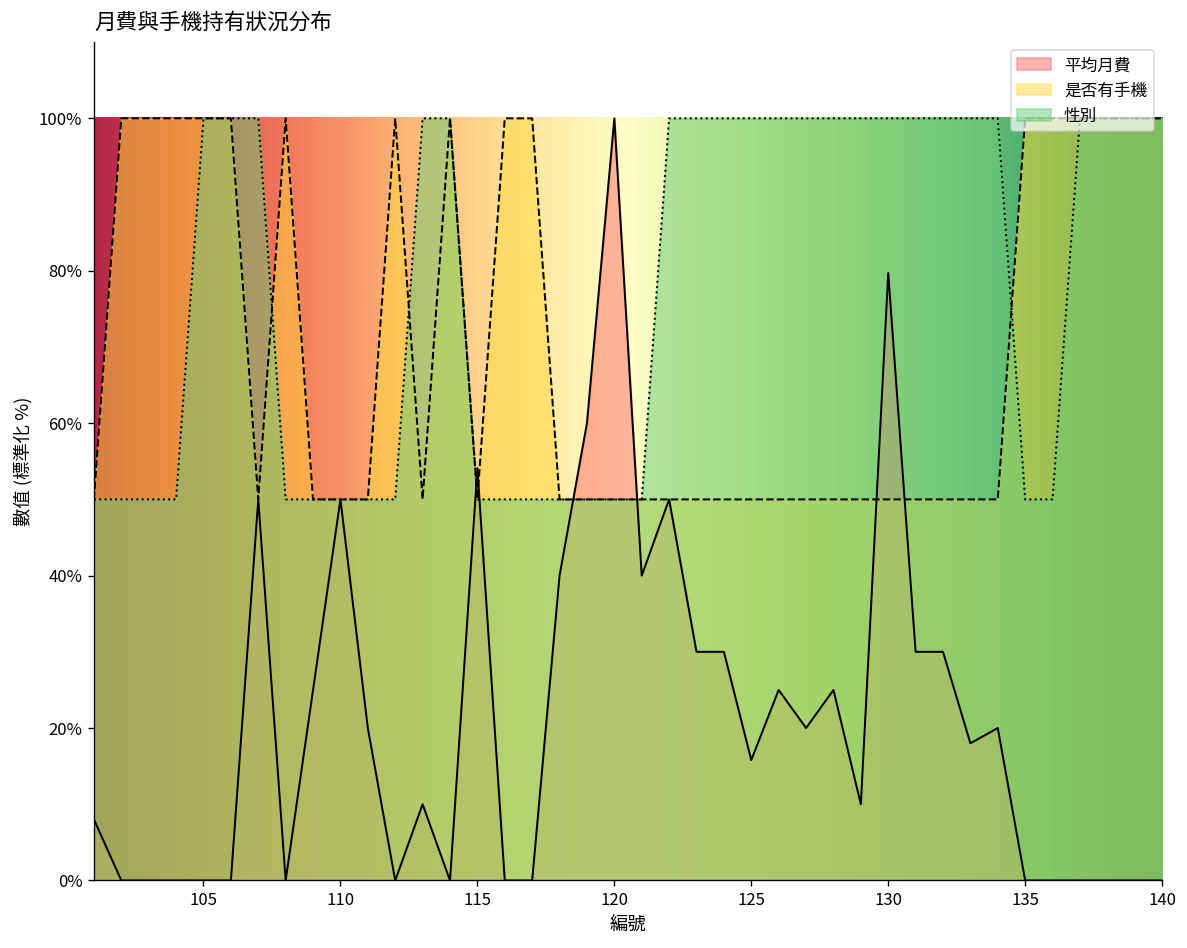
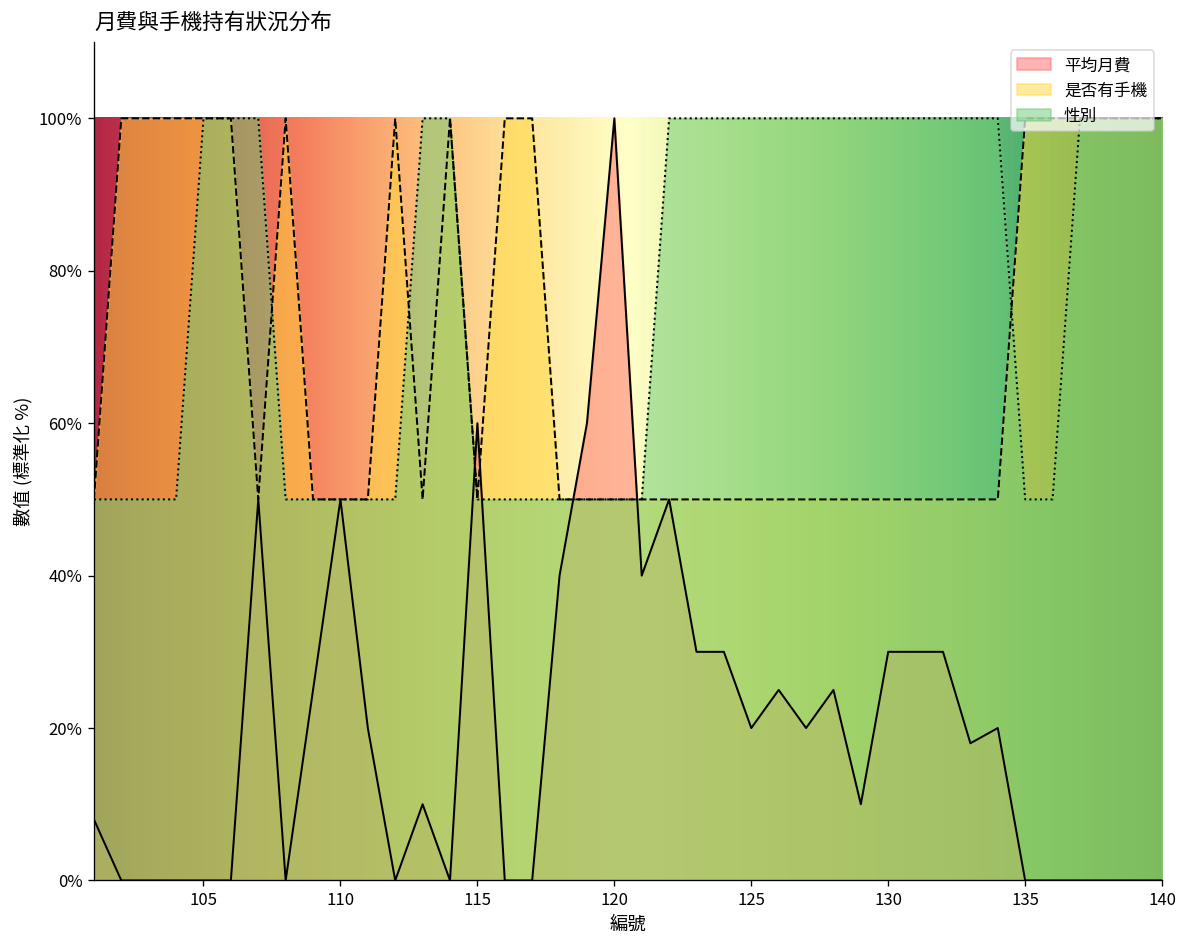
  {
    "平均月費": {
      "105": "0%",
-     "115": "54%",
+     "115": "60%",
      "120": "100%",
-     "125": "16%",
-     "130": "80%",
+     "125": "20%",
+     "130": "30%",
      "135": "0%",
      "140": "0%"
    },
    "是否有手機": {
      "125": "50%",
      "130": "50%"
    },
    "性別": {
      "125": "100%",
      "130": "100%",
      "135": "50%"
    }
  }
